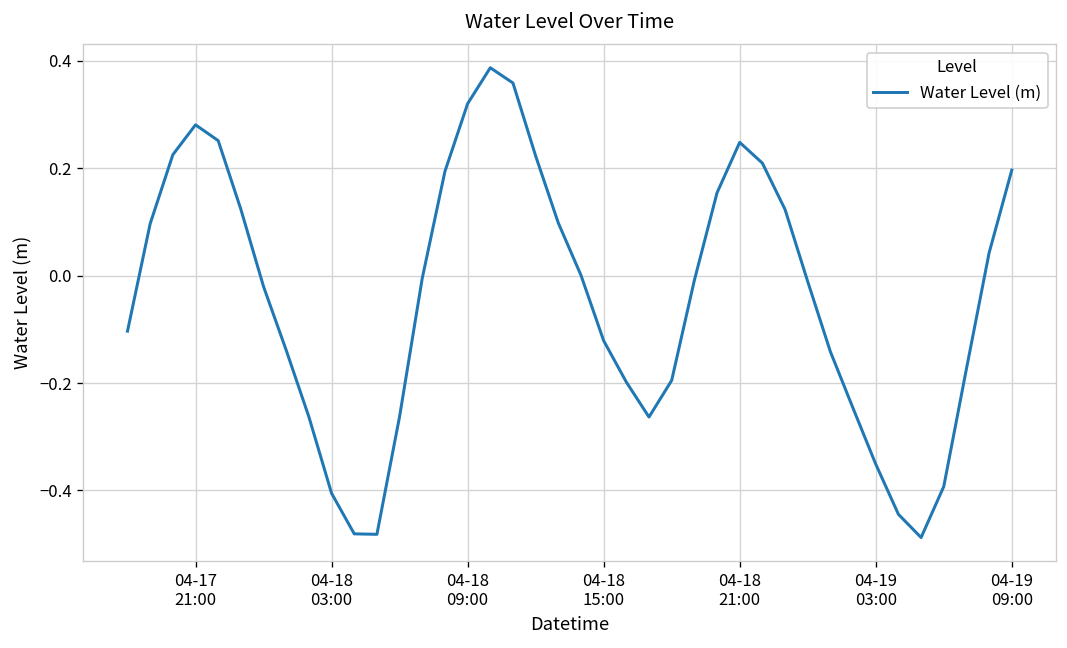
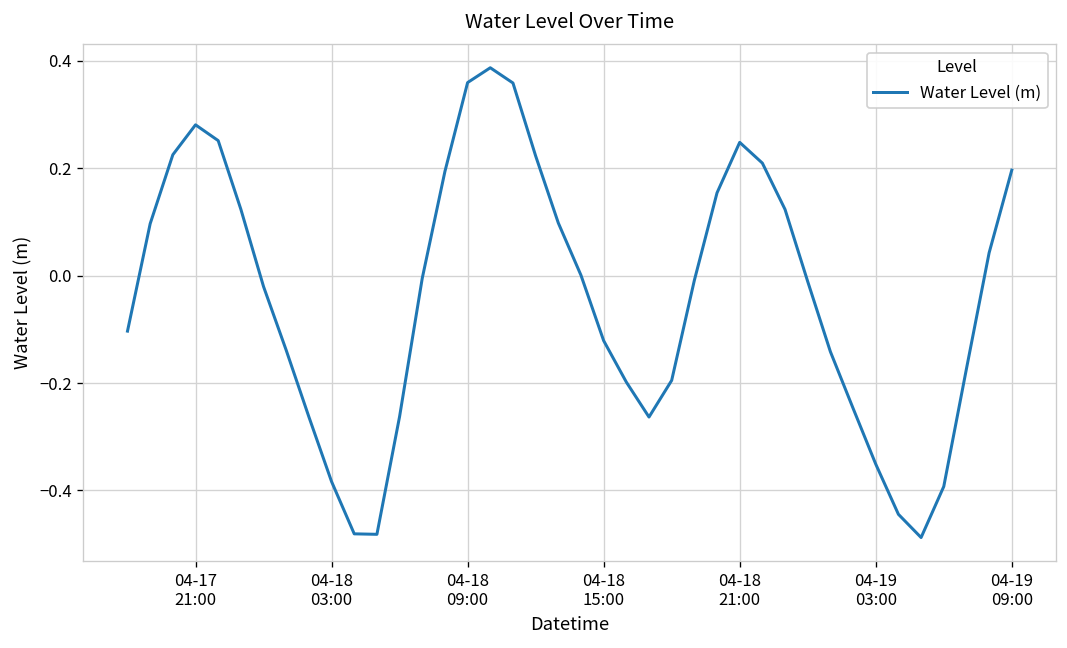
  {
    "04-17 21:00": 0.28,
-   "04-18 03:00": -0.41,
-   "04-18 09:00": 0.32,
+   "04-18 03:00": -0.38,
+   "04-18 09:00": 0.36,
    "04-18 15:00": -0.12,
    "04-18 21:00": 0.25,
    "04-19 03:00": -0.35,
    "04-19 09:00": 0.20
  }
